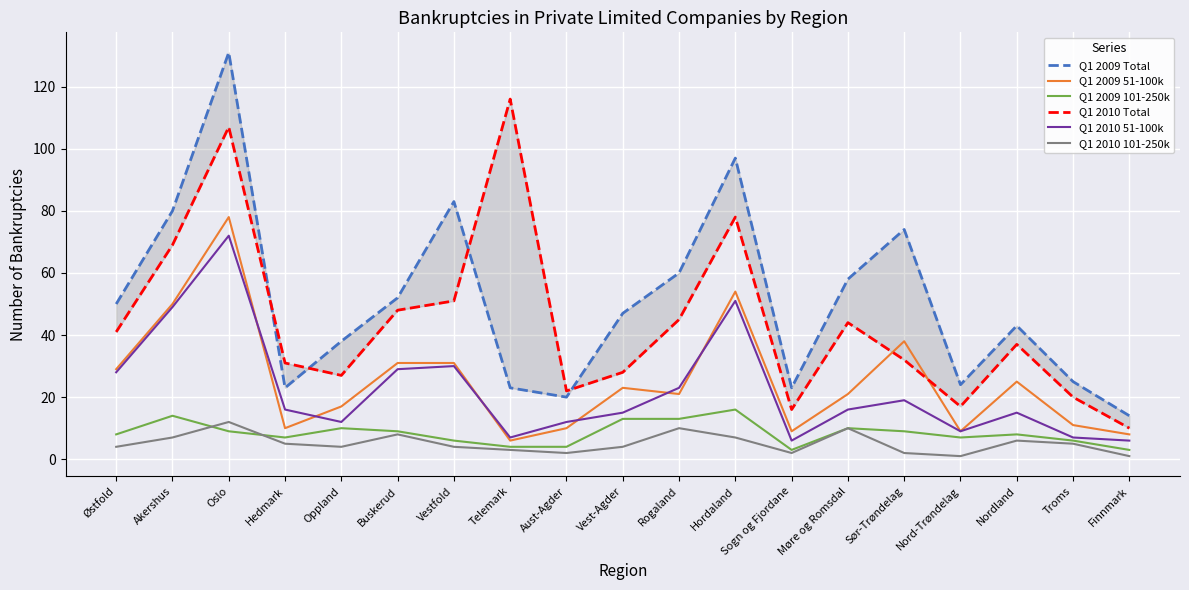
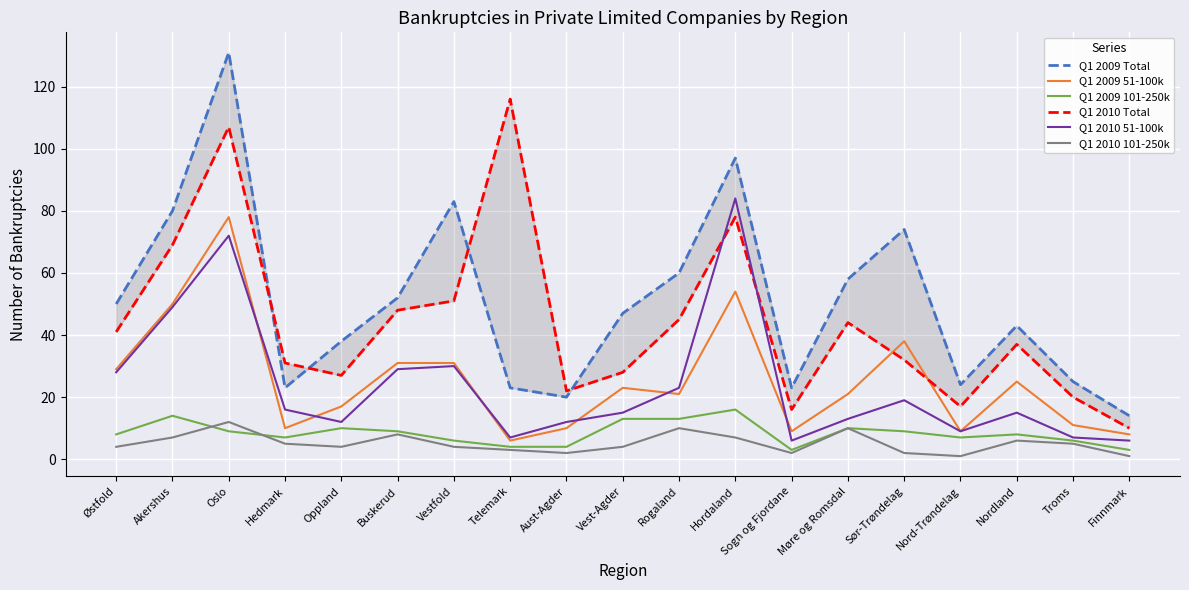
  {
    "Q1 2009 Total": {
      "Hedmark": 23,
      "Telemark": 23,
      "Aust-Agder": 20
    },
    "Q1 2009 51-100k": {
      "Østfold": 29,
      "Akershus": 50,
      "Oslo": 78,
      "Hedmark": 10,
      "Oppland": 17,
      "Buskerud": 31,
      "Vestfold": 31,
      "Telemark": 6,
      "Aust-Agder": 10,
      "Vest-Agder": 23,
      "Rogaland": 21,
      "Hordaland": 54,
      "Sogn og Fjordane": 9,
      "Møre og Romsdal": 21,
      "Sør-Trøndelag": 38,
      "Nordland": 25,
      "Troms": 11,
      "Finnmark": 8
    },
    "Q1 2009 101-250k": {
      "Østfold": 8,
      "Akershus": 14,
      "Oslo": 9,
      "Hedmark": 7,
      "Oppland": 10,
      "Buskerud": 9,
      "Vestfold": 6,
      "Telemark": 4,
      "Aust-Agder": 4,
      "Vest-Agder": 13,
      "Rogaland": 13,
      "Hordaland": 16,
      "Sogn og Fjordane": 3,
      "Sør-Trøndelag": 9,
      "Nord-Trøndelag": 7,
      "Nordland": 8,
      "Troms": 6,
      "Finnmark": 3
    },
    "Q1 2010 Total": {
      "Østfold": 41,
      "Akershus": 69,
      "Oslo": 107,
      "Oppland": 27,
      "Buskerud": 48,
      "Vestfold": 51,
      "Vest-Agder": 28,
      "Rogaland": 45,
      "Hordaland": 78,
      "Sogn og Fjordane": 16,
      "Møre og Romsdal": 44,
      "Sør-Trøndelag": 32,
      "Nord-Trøndelag": 17,
      "Nordland": 37,
      "Troms": 20,
      "Finnmark": 10
    },
    "Q1 2010 51-100k": {
      "Østfold": 28,
      "Akershus": 49,
      "Oslo": 72,
      "Hedmark": 16,
      "Oppland": 12,
      "Buskerud": 29,
      "Vestfold": 30,
      "Telemark": 7,
      "Aust-Agder": 12,
      "Vest-Agder": 15,
      "Rogaland": 23,
-     "Hordaland": 51,
+     "Hordaland": 84,
      "Sogn og Fjordane": 6,
-     "Møre og Romsdal": 16,
+     "Møre og Romsdal": 13,
      "Sør-Trøndelag": 19,
      "Nordland": 15,
      "Troms": 7,
      "Finnmark": 6
    }
  }
